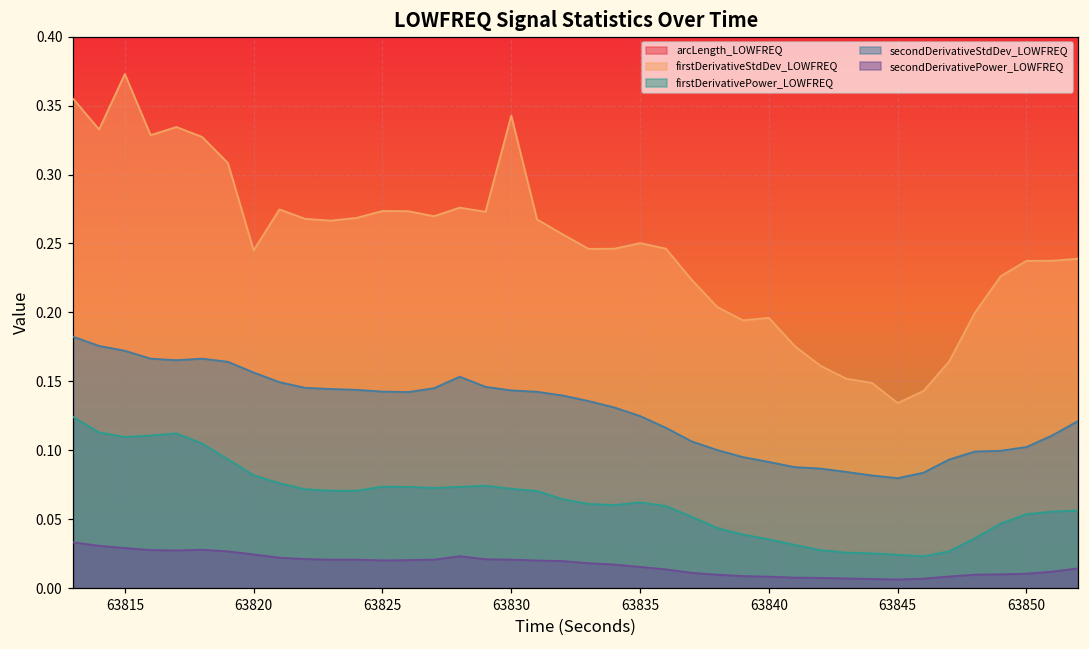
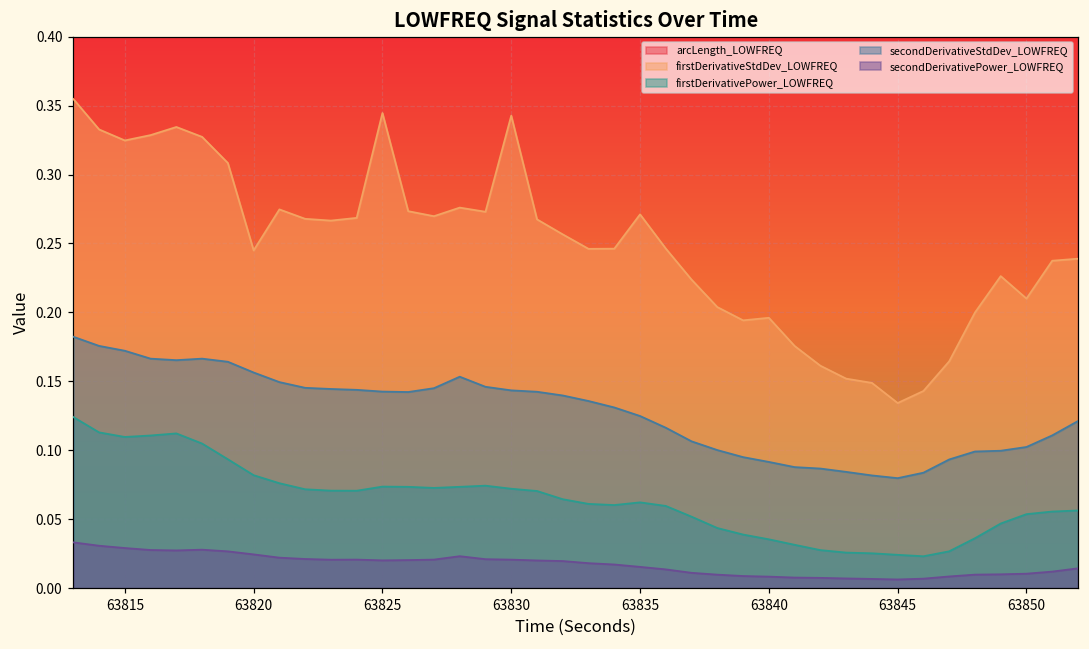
  {
    "firstDerivativeStdDev_LOWFREQ": {
-     "63815": 0.373,
+     "63815": 0.325,
      "63820": 0.245,
-     "63825": 0.274,
+     "63825": 0.345,
      "63830": 0.343,
-     "63835": 0.250,
+     "63835": 0.271,
      "63840": 0.196,
      "63845": 0.134,
-     "63850": 0.237
+     "63850": 0.210
    }
  }
